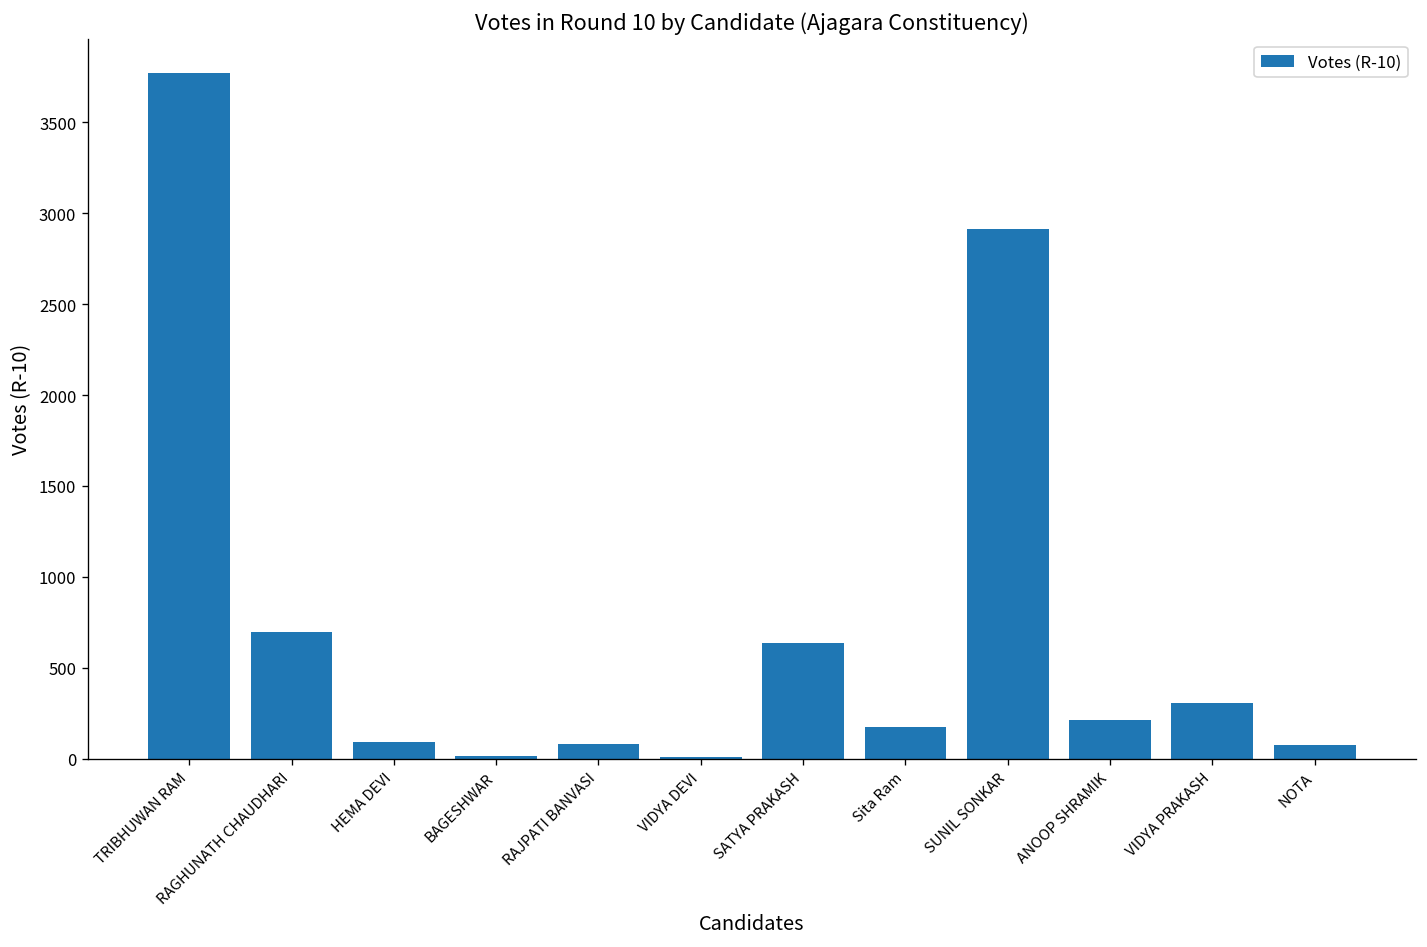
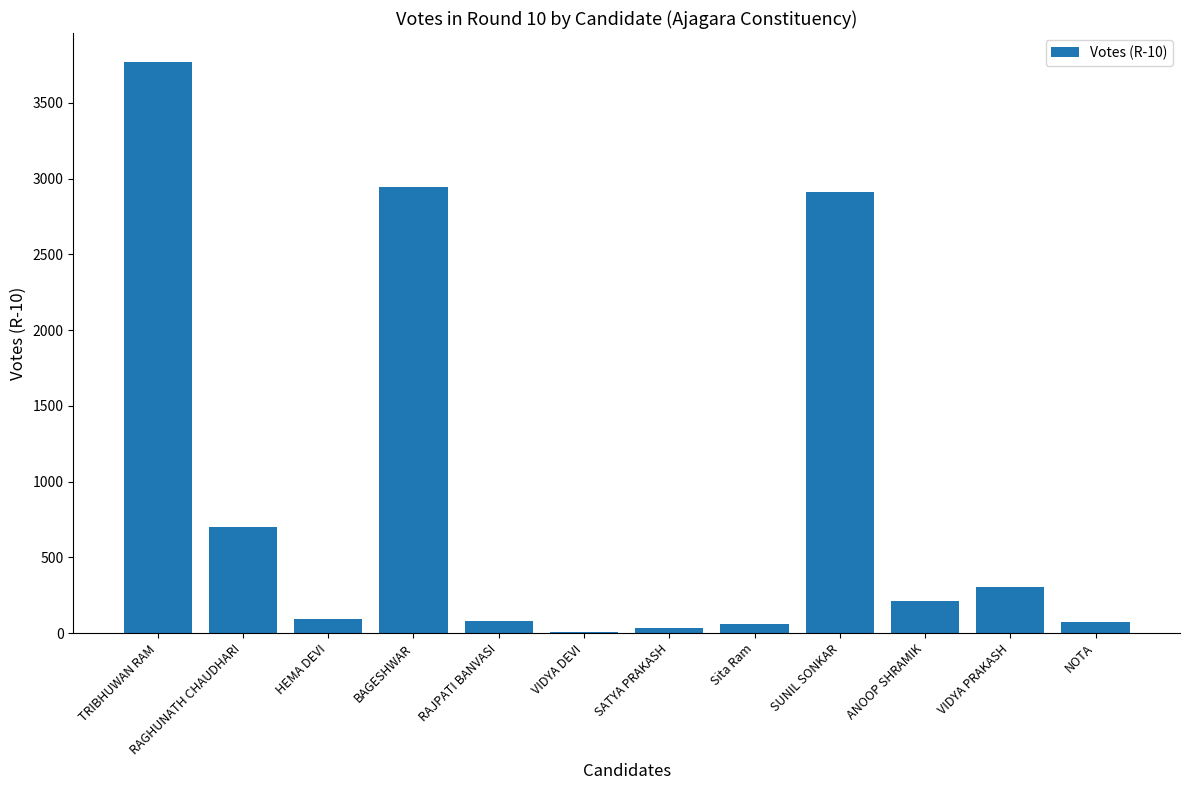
  {
    "TRIBHUWAN RAM": 3770,
    "RAGHUNATH CHAUDHARI": 700,
    "HEMA DEVI": 90,
-   "BAGESHWAR": 20,
+   "BAGESHWAR": 2940,
    "RAJPATI BANVASI": 80,
-   "SATYA PRAKASH": 640,
-   "Sita Ram": 170,
+   "SATYA PRAKASH": 40,
+   "Sita Ram": 60,
    "SUNIL SONKAR": 2910,
    "ANOOP SHRAMIK": 220,
    "VIDYA PRAKASH": 300,
    "NOTA": 80
  }
